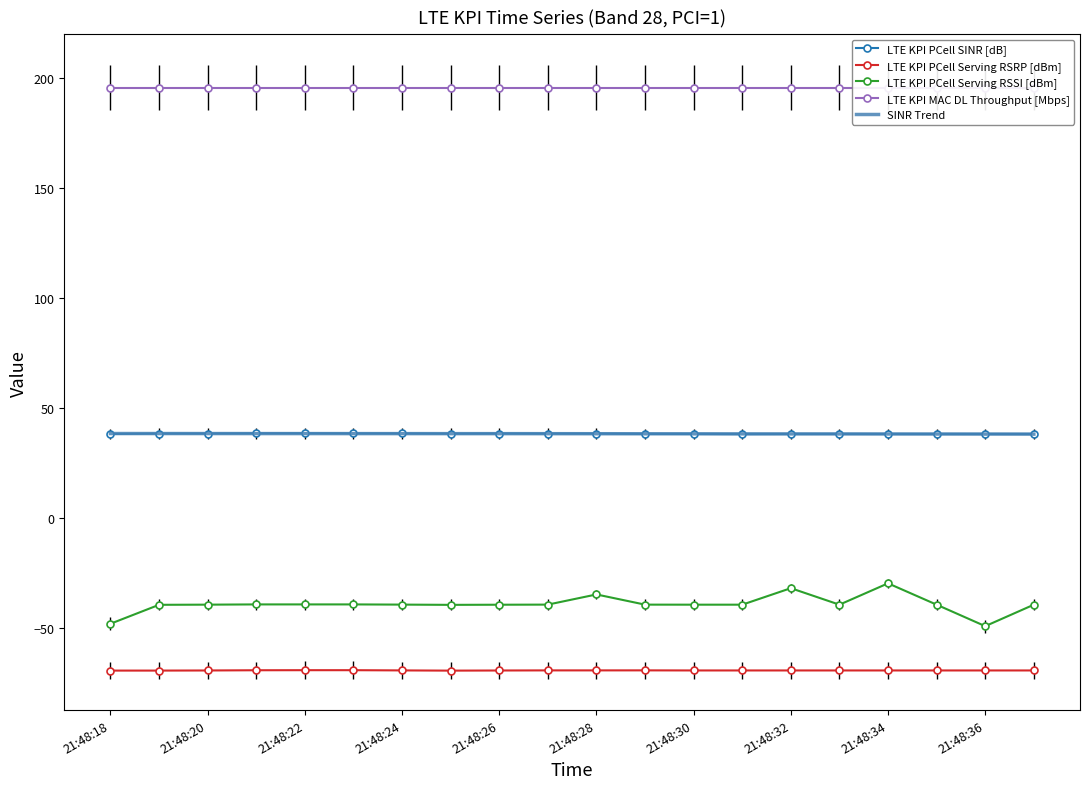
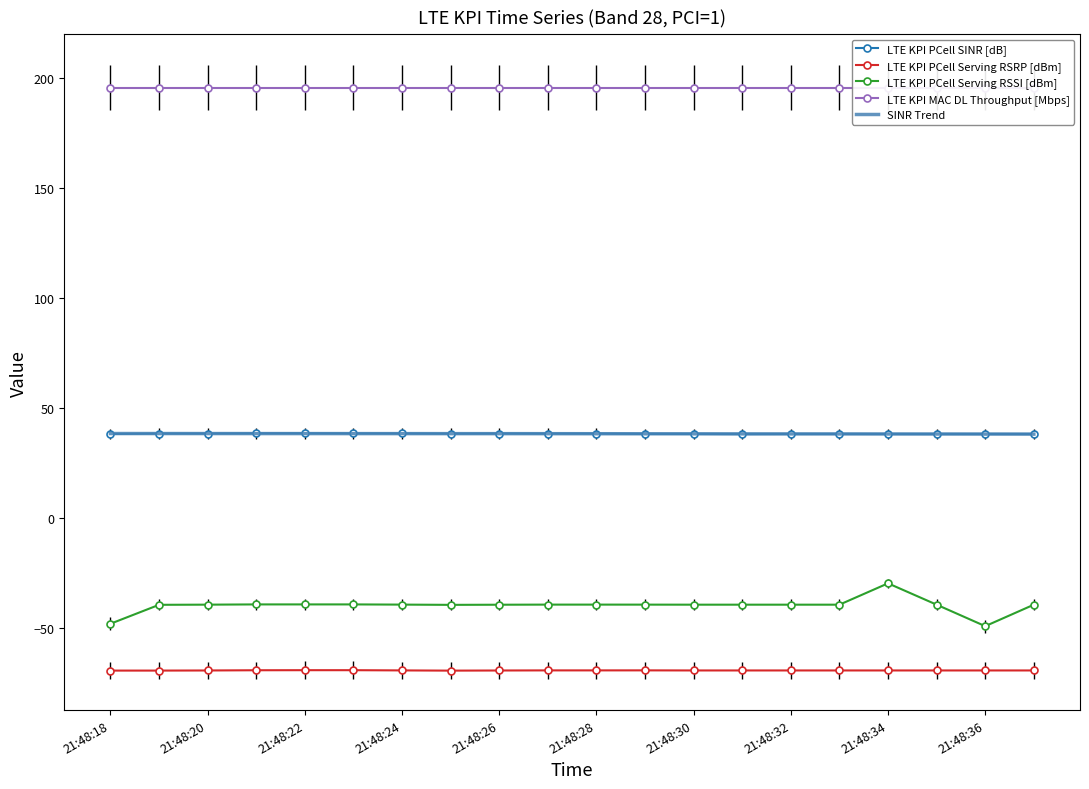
  {
    "LTE KPI PCell Serving RSRP [dBm]": {
      "21:48:18": -70,
      "21:48:20": -70,
      "21:48:22": -69,
      "21:48:24": -69,
      "21:48:26": -70,
      "21:48:28": -69,
      "21:48:30": -70,
      "21:48:32": -70,
      "21:48:34": -70,
      "21:48:36": -70
    },
    "LTE KPI PCell Serving RSSI [dBm]": {
      "21:48:18": -48,
      "21:48:20": -40,
      "21:48:22": -39,
      "21:48:24": -40,
      "21:48:26": -40,
-     "21:48:28": -35,
+     "21:48:28": -40,
      "21:48:30": -40,
-     "21:48:32": -32,
+     "21:48:32": -40,
      "21:48:34": -30,
      "21:48:36": -49
    },
    "LTE KPI MAC DL Throughput [Mbps]": {
      "21:48:18": 196,
      "21:48:20": 196,
      "21:48:22": 196,
      "21:48:24": 196,
      "21:48:26": 196,
      "21:48:28": 196,
      "21:48:30": 196,
      "21:48:32": 196
    }
  }
